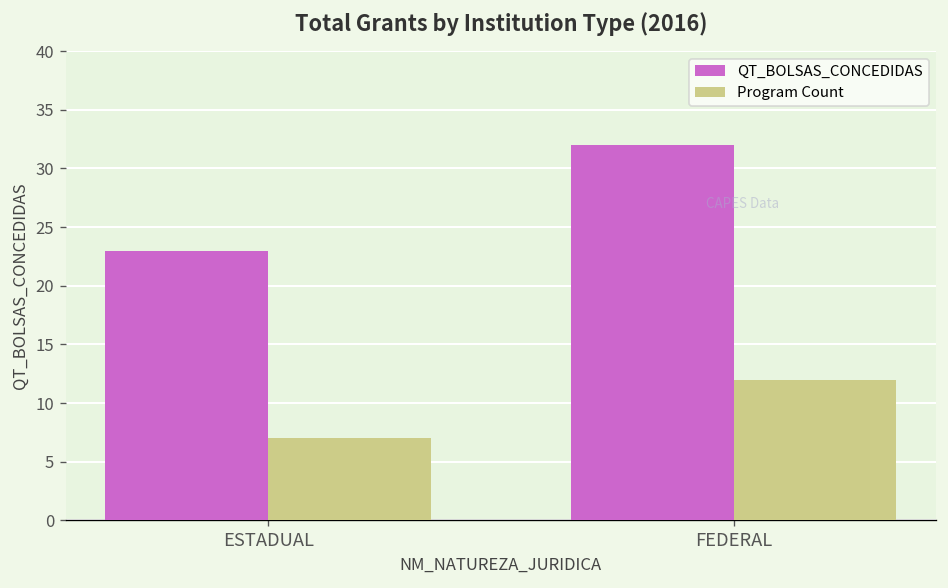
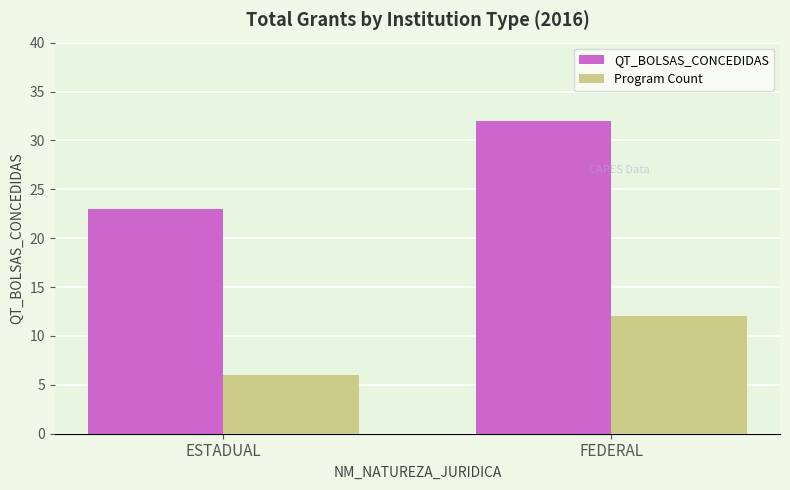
  {
    "QT_BOLSAS_CONCEDIDAS": {
      "ESTADUAL": 23,
      "FEDERAL": 32
    },
    "Program Count": {
-     "ESTADUAL": 7,
+     "ESTADUAL": 6,
      "FEDERAL": 12
    }
  }
